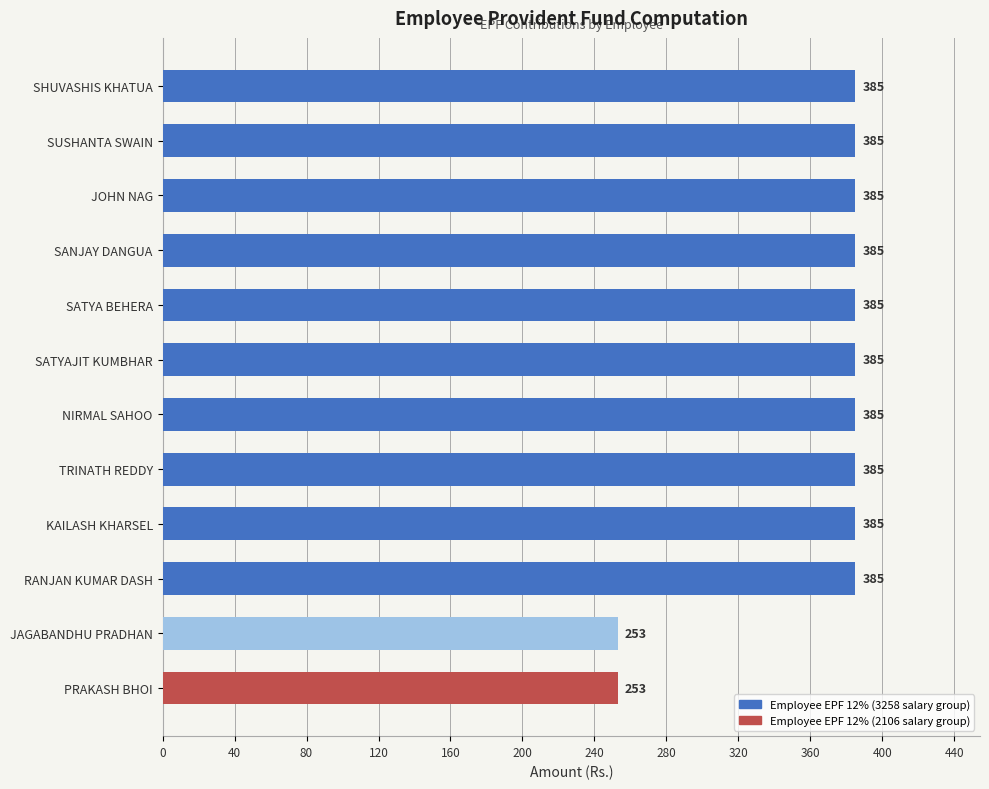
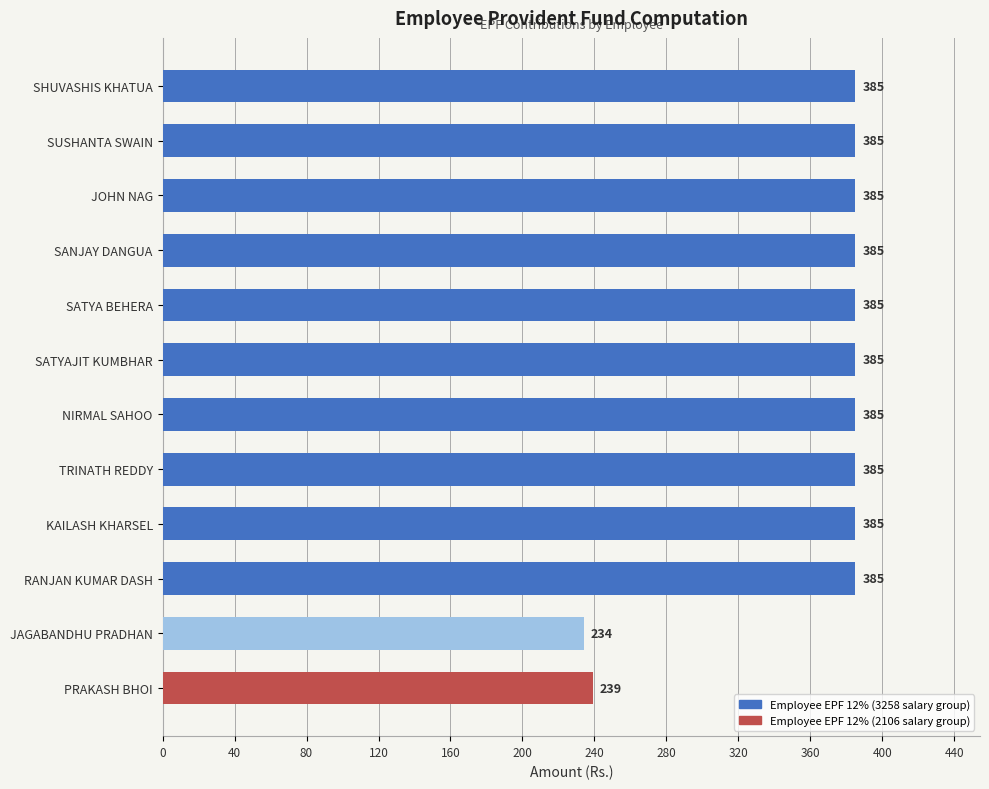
  {
    "SHUVASHIS KHATUA": 385,
    "SUSHANTA SWAIN": 385,
    "JOHN NAG": 385,
    "SANJAY DANGUA": 385,
    "SATYA BEHERA": 385,
    "SATYAJIT KUMBHAR": 385,
    "NIRMAL SAHOO": 385,
    "TRINATH REDDY": 385,
    "KAILASH KHARSEL": 385,
    "RANJAN KUMAR DASH": 385,
-   "JAGABANDHU PRADHAN": 253,
-   "PRAKASH BHOI": 253
+   "JAGABANDHU PRADHAN": 234,
+   "PRAKASH BHOI": 239
  }
